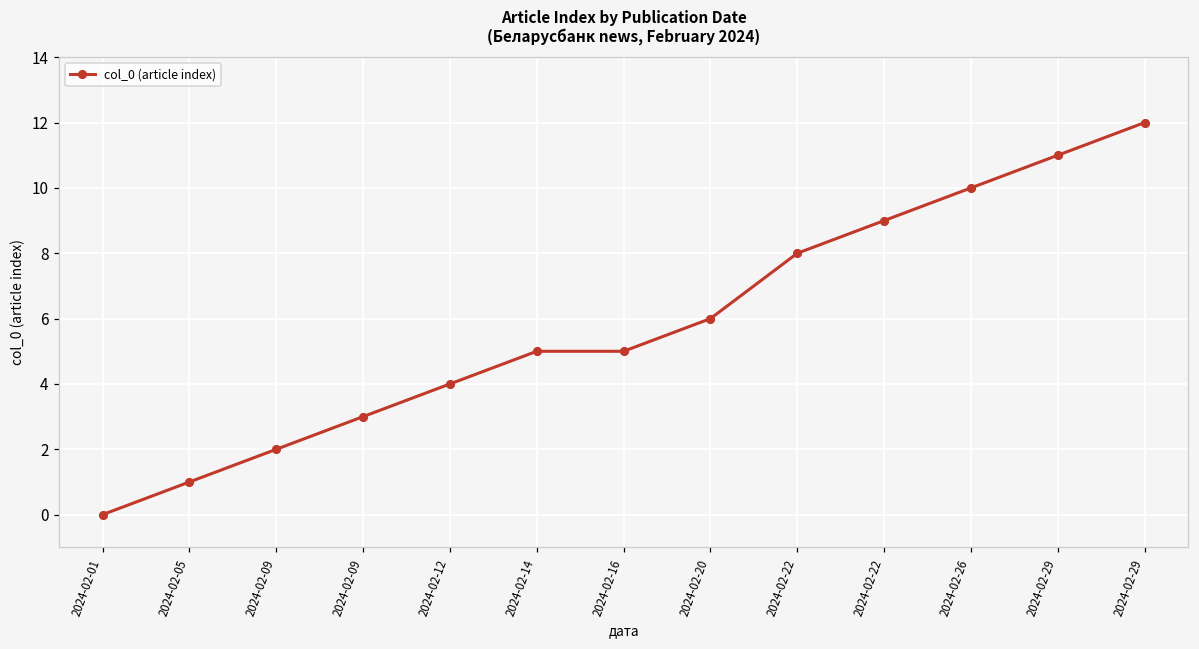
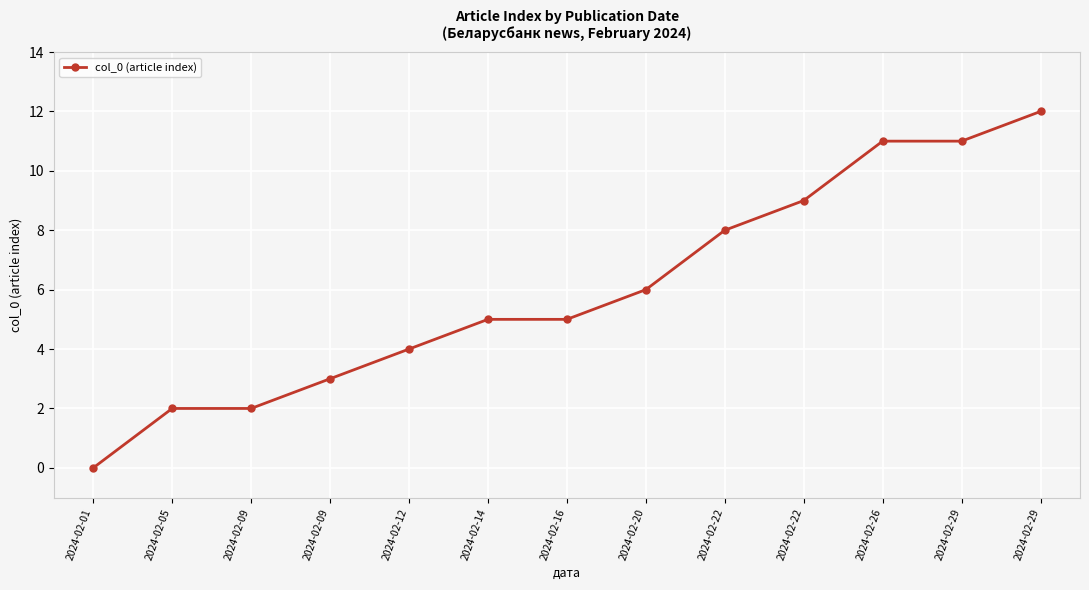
  {
    "2024-02-01": 0,
-   "2024-02-05": 1,
+   "2024-02-05": 2,
    "2024-02-12": 4,
    "2024-02-14": 5,
    "2024-02-16": 5,
    "2024-02-20": 6,
-   "2024-02-26": 10
+   "2024-02-26": 11
  }
